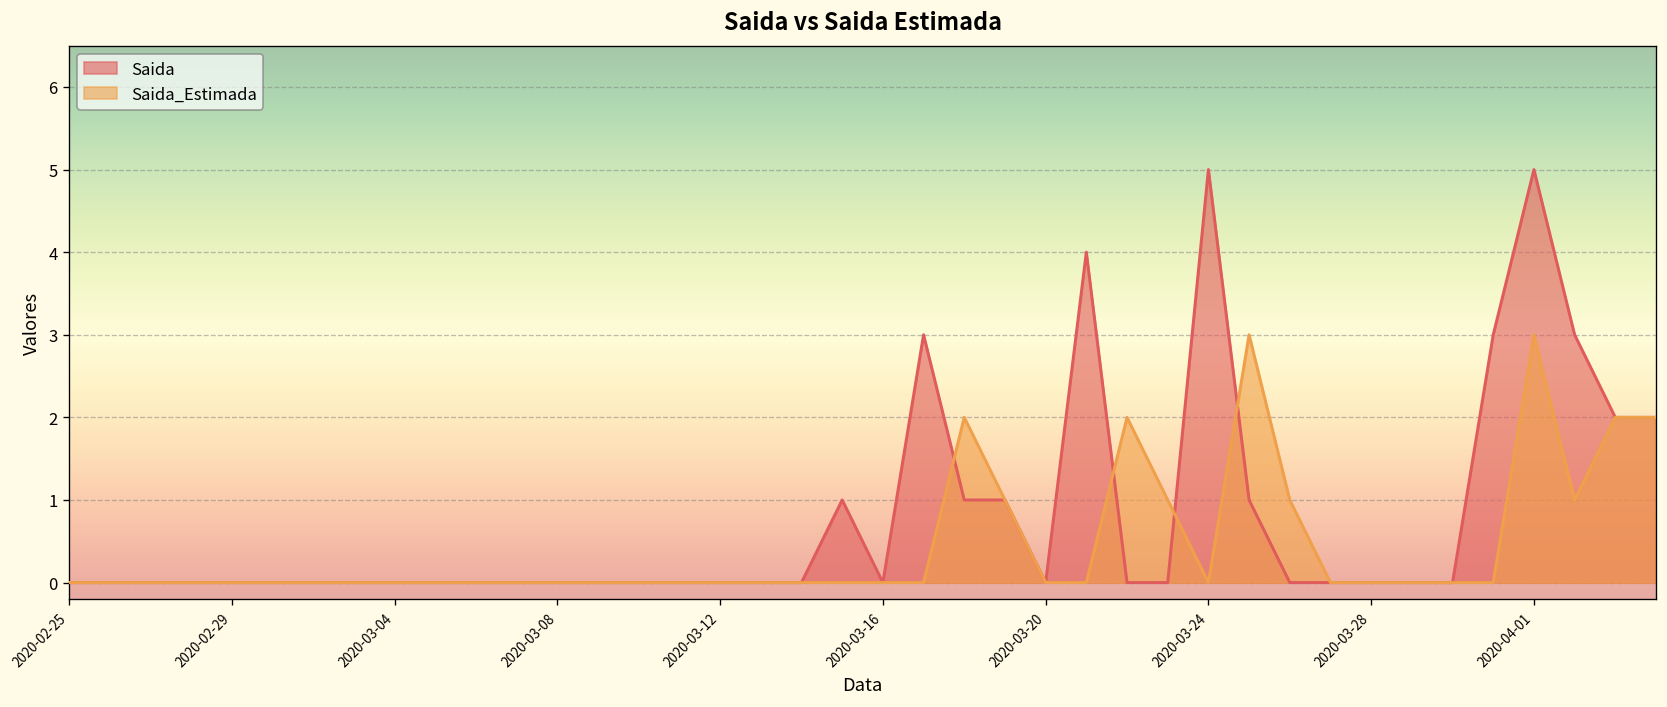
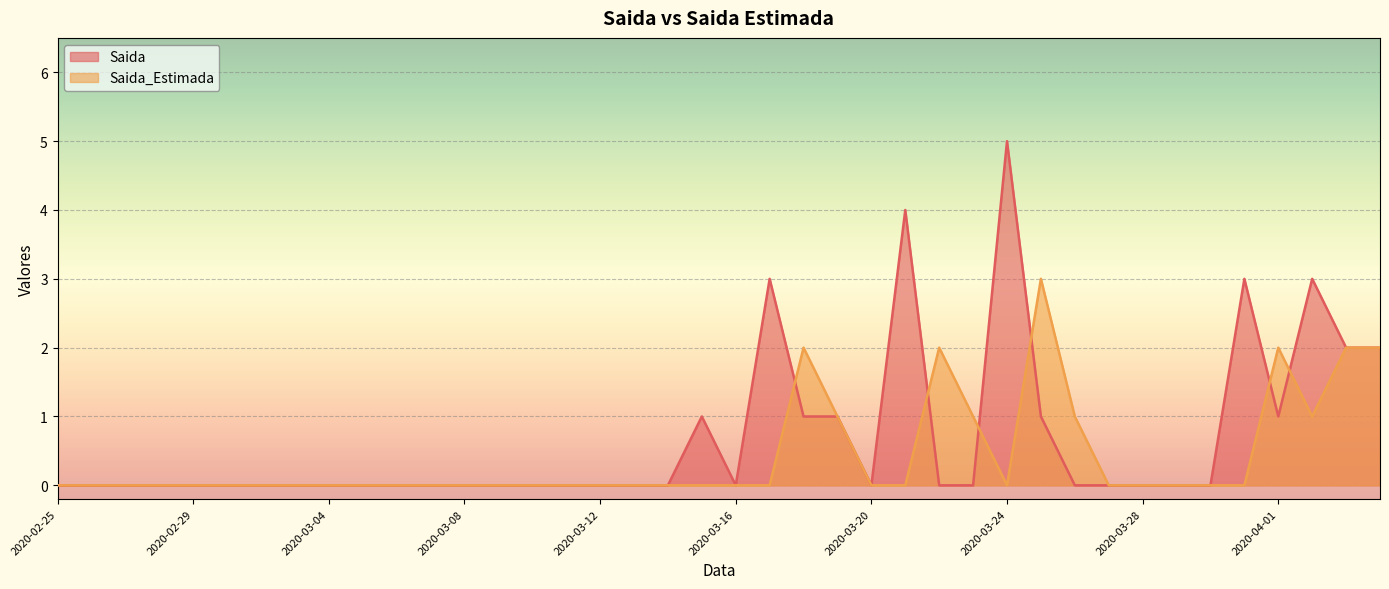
  {
    "Saida": {
      "2020-03-24": 5,
-     "2020-04-01": 5
+     "2020-04-01": 1
    },
    "Saida_Estimada": {
      "2020-03-24": 0,
-     "2020-04-01": 3
+     "2020-04-01": 2
    }
  }
